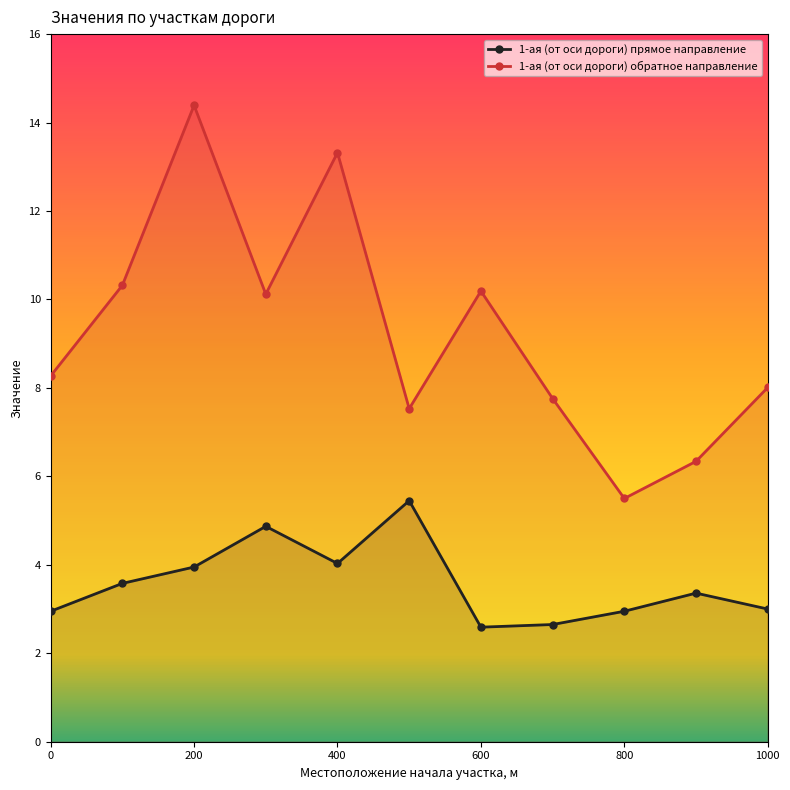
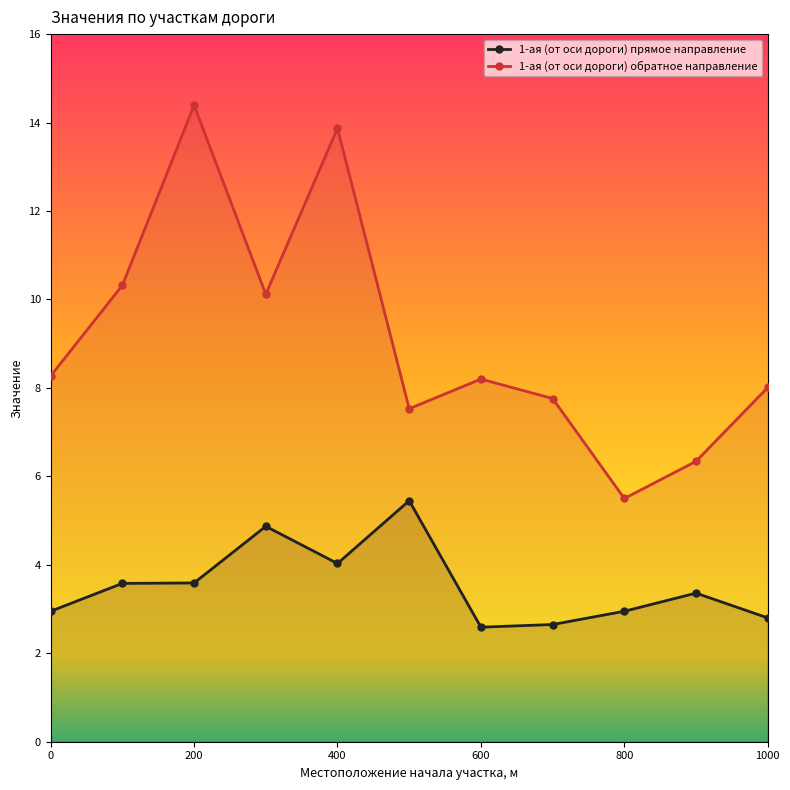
  {
    "1-ая (от оси дороги) прямое направление": {
      "0": 3.0,
-     "200": 4.0,
+     "200": 3.6,
      "400": 4.0,
      "600": 2.6,
      "800": 3.0,
-     "1000": 3.0
+     "1000": 2.8
    },
    "1-ая (от оси дороги) обратное направление": {
      "0": 8.3,
      "200": 14.4,
-     "400": 13.3,
-     "600": 10.2,
+     "400": 13.9,
+     "600": 8.2,
      "800": 5.5,
      "1000": 8.0
    }
  }
